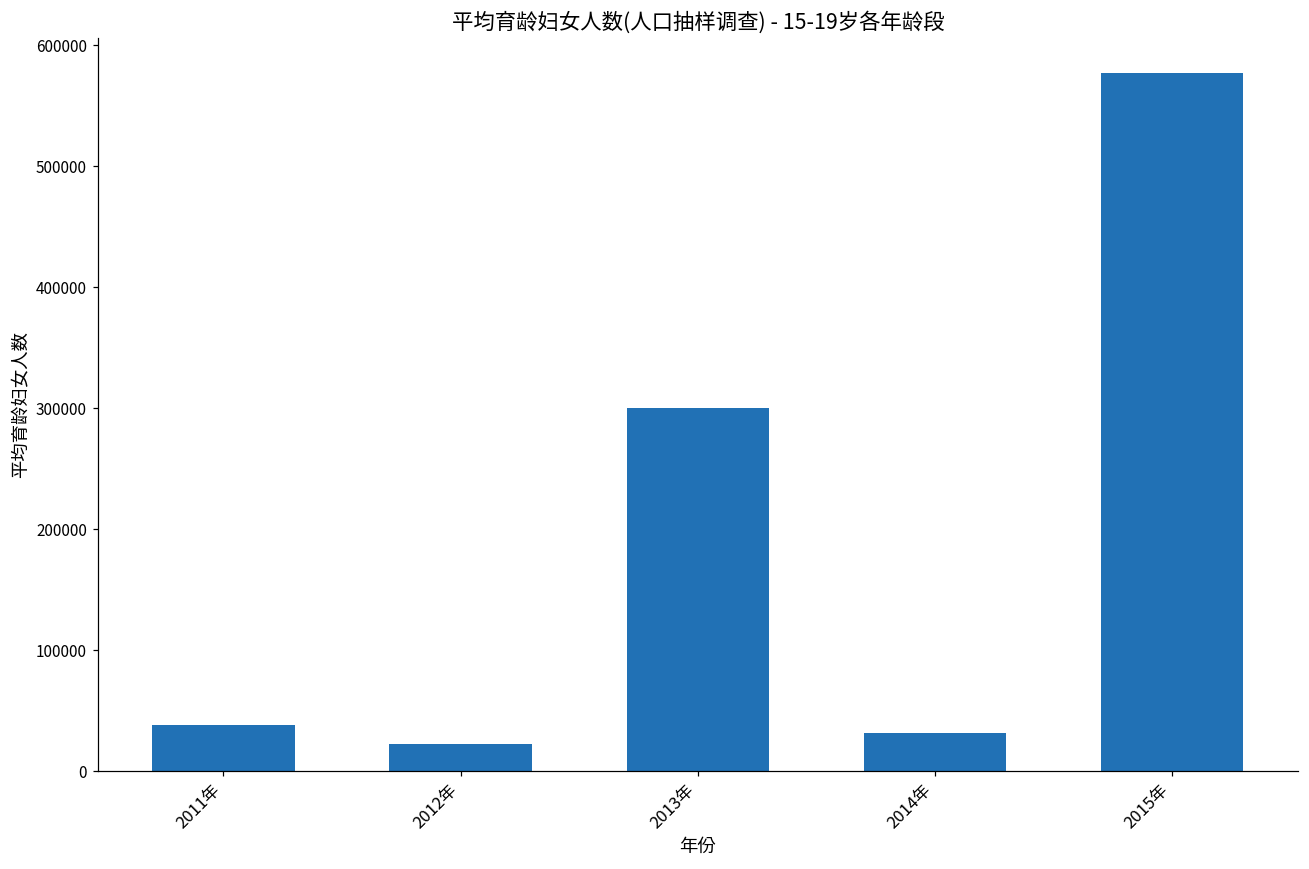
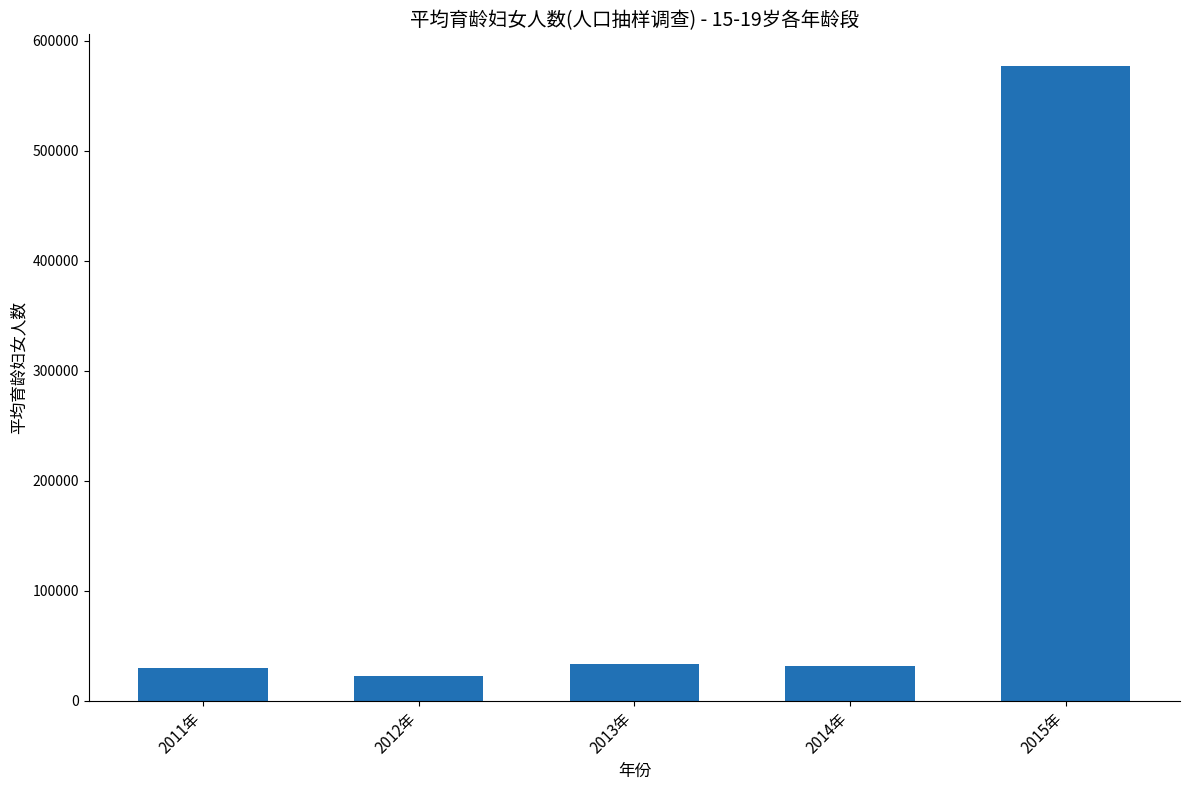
  {
-   "2011年": 38000,
+   "2011年": 30000,
    "2012年": 22000,
-   "2013年": 300000,
+   "2013年": 33000,
    "2014年": 32000,
    "2015年": 577000
  }
